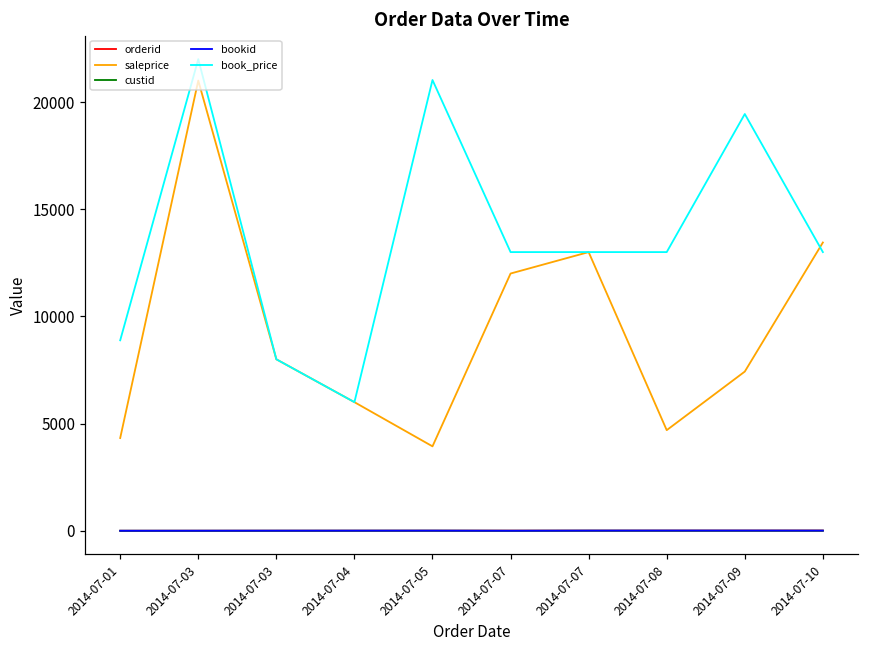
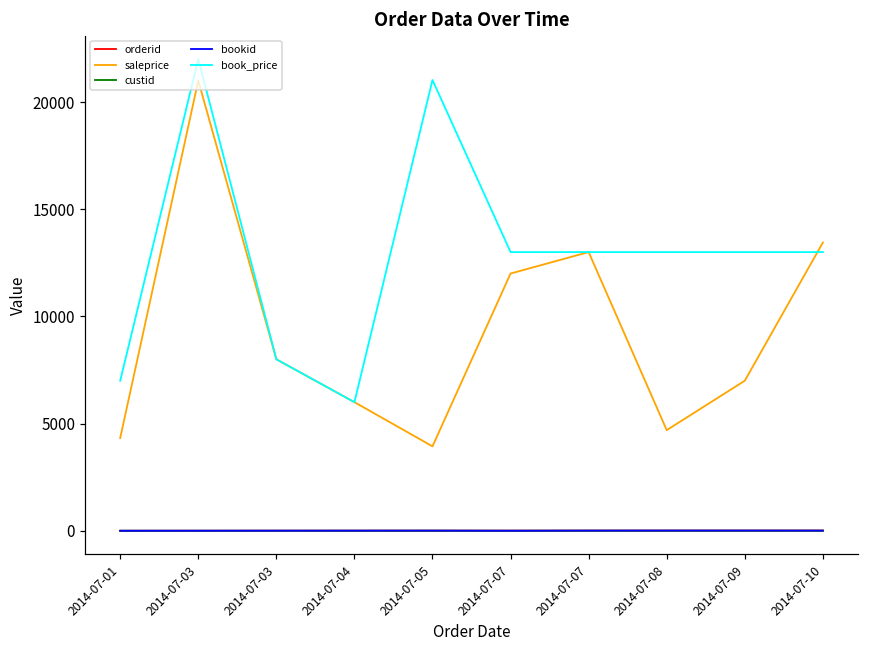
  {
    "bookid": {
      "2014-07-01": 0,
      "2014-07-04": 0,
      "2014-07-05": 0,
      "2014-07-08": 0,
      "2014-07-09": 0,
      "2014-07-10": 0
    },
    "saleprice": {
      "2014-07-01": 4300,
      "2014-07-05": 3900,
      "2014-07-08": 4700,
-     "2014-07-09": 7400,
+     "2014-07-09": 7000,
      "2014-07-10": 13400
    },
    "book_price": {
-     "2014-07-01": 8900,
+     "2014-07-01": 7000,
      "2014-07-05": 21000,
      "2014-07-08": 13000,
-     "2014-07-09": 19400,
+     "2014-07-09": 13000,
      "2014-07-10": 13000
    }
  }
